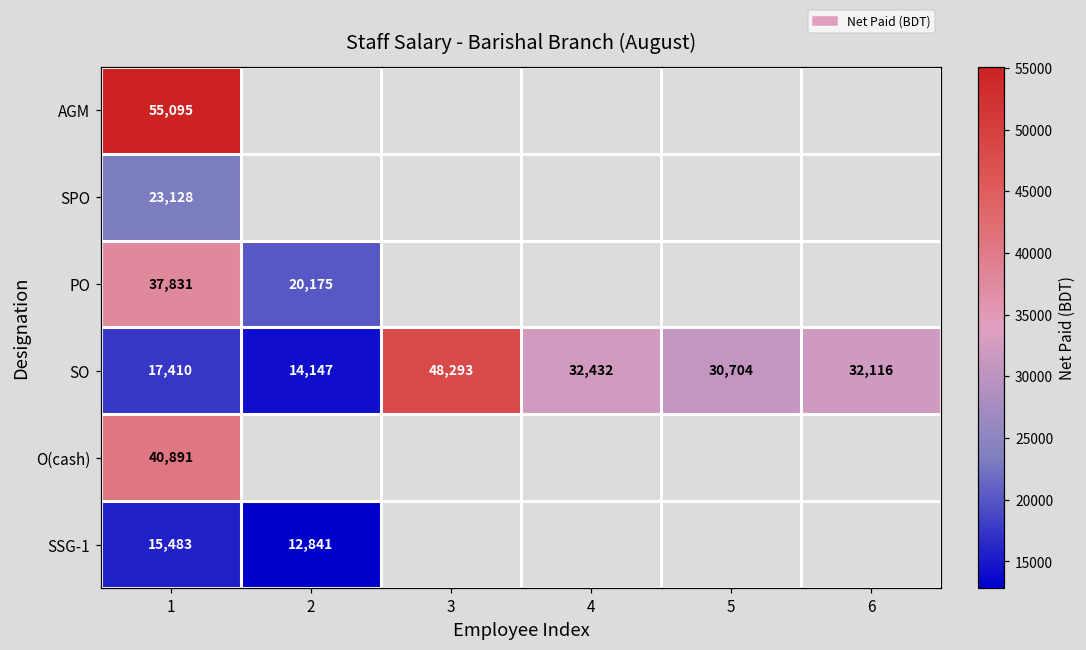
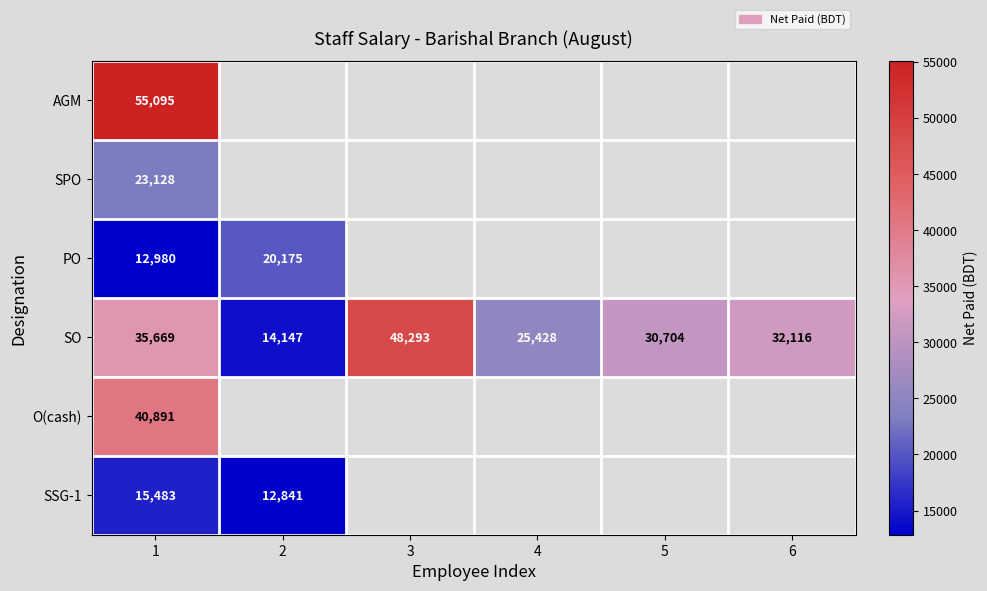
  {
    "AGM": {
      "1": "55,095"
    },
    "SPO": {
      "1": "23,128"
    },
    "PO": {
-     "1": "37,831",
+     "1": "12,980",
      "2": "20,175"
    },
    "SO": {
-     "1": "17,410",
+     "1": "35,669",
      "2": "14,147",
      "3": "48,293",
-     "4": "32,432",
+     "4": "25,428",
      "5": "30,704",
      "6": "32,116"
    },
    "O(cash)": {
      "1": "40,891"
    },
    "SSG-1": {
      "1": "15,483",
      "2": "12,841"
    }
  }
